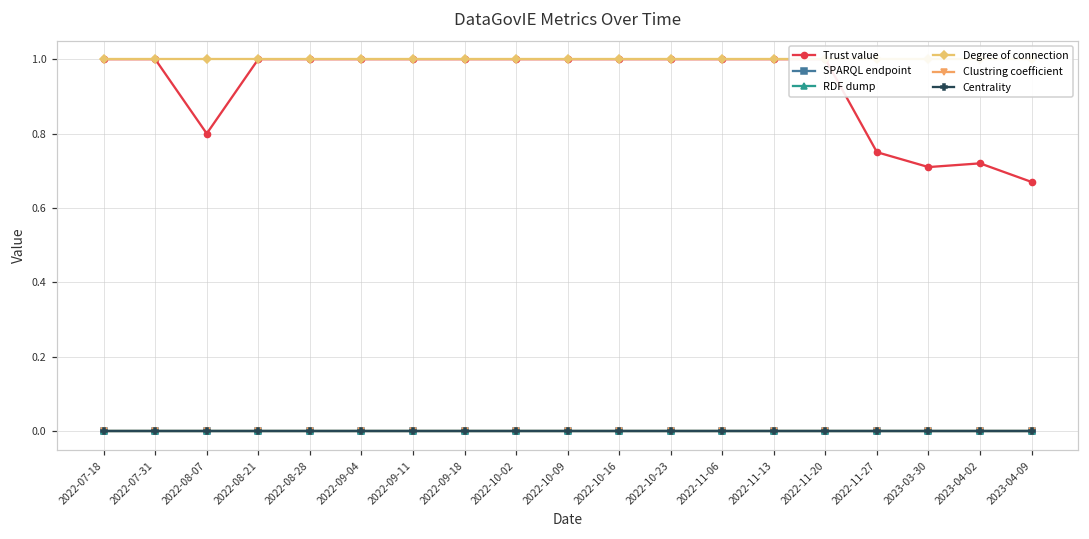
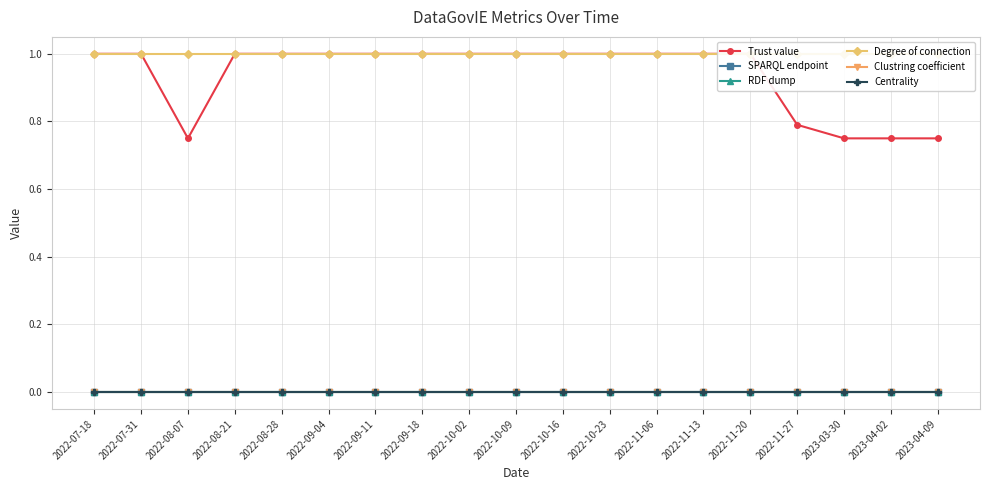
  {
    "Trust value": {
-     "2022-08-07": 0.80,
-     "2022-11-27": 0.75,
-     "2023-03-30": 0.71,
-     "2023-04-02": 0.72,
-     "2023-04-09": 0.67
+     "2022-08-07": 0.75,
+     "2022-11-27": 0.79,
+     "2023-03-30": 0.75,
+     "2023-04-02": 0.75,
+     "2023-04-09": 0.75
    },
    "Centrality": {
      "2022-07-18": 0.00,
      "2022-07-31": 0.00,
      "2022-08-07": 0.00,
      "2022-08-21": 0.00,
      "2022-08-28": 0.00,
      "2022-09-04": 0.00,
      "2022-09-11": 0.00,
      "2022-09-18": 0.00,
      "2022-10-02": 0.00,
      "2022-10-09": 0.00,
      "2022-10-16": 0.00,
      "2022-10-23": 0.00,
      "2022-11-06": 0.00,
      "2022-11-13": 0.00,
      "2022-11-20": 0.00,
      "2022-11-27": 0.00,
      "2023-03-30": 0.00,
      "2023-04-02": 0.00,
      "2023-04-09": 0.00
    },
    "Degree of connection": {
      "2022-08-07": 1.00
    }
  }
